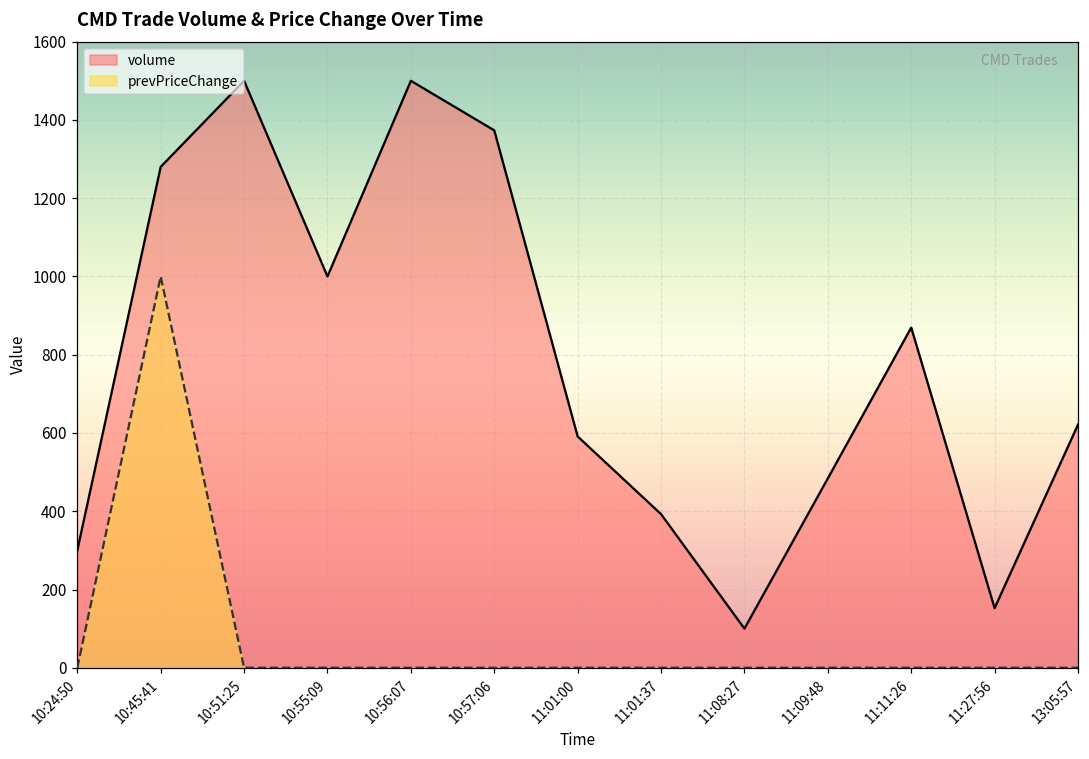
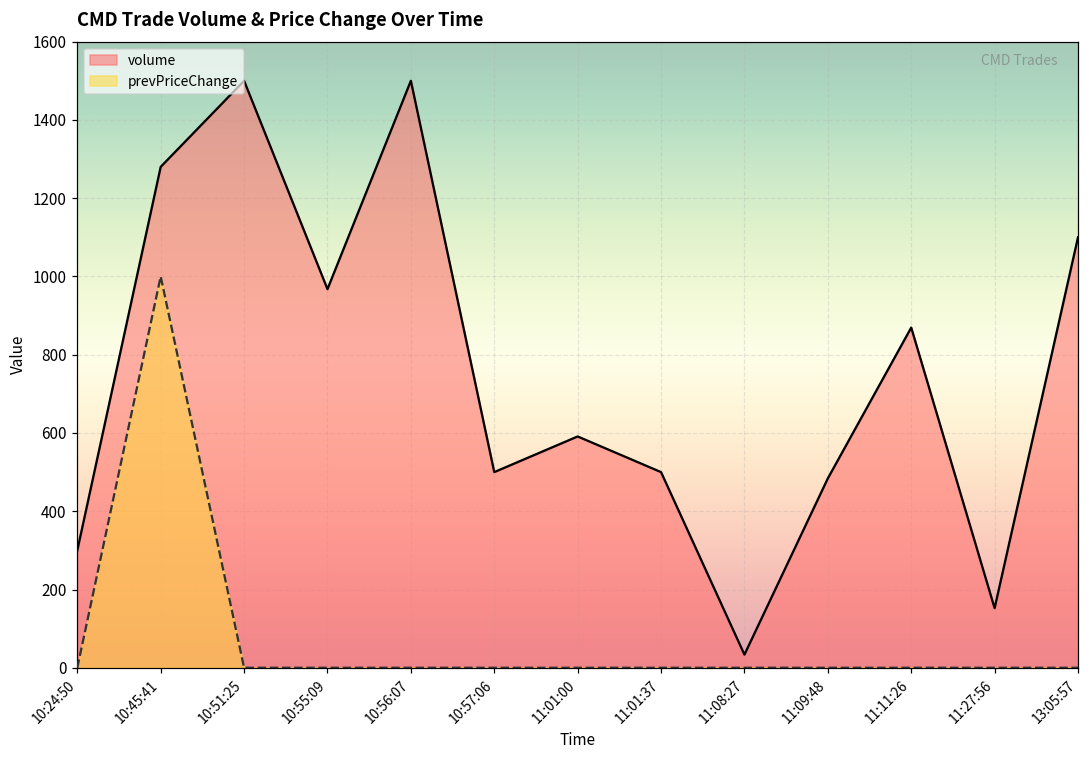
  {
    "volume": {
      "10:24:50": 300,
      "10:45:41": 1280,
      "10:51:25": 1500,
-     "10:55:09": 1000,
+     "10:55:09": 970,
      "10:56:07": 1500,
-     "10:57:06": 1370,
+     "10:57:06": 500,
      "11:01:00": 590,
-     "11:01:37": 390,
-     "11:08:27": 100,
+     "11:01:37": 500,
+     "11:08:27": 30,
      "11:09:48": 480,
      "11:11:26": 870,
      "11:27:56": 150,
-     "13:05:57": 620
+     "13:05:57": 1100
    },
    "prevPriceChange": {
      "10:24:50": 0,
      "10:45:41": 1000,
      "10:51:25": 0,
      "10:55:09": 0,
      "10:56:07": 0,
      "10:57:06": 0,
      "11:01:00": 0,
      "11:01:37": 0,
      "11:08:27": 0,
      "11:09:48": 0,
      "11:11:26": 0,
      "11:27:56": 0,
      "13:05:57": 0
    }
  }
